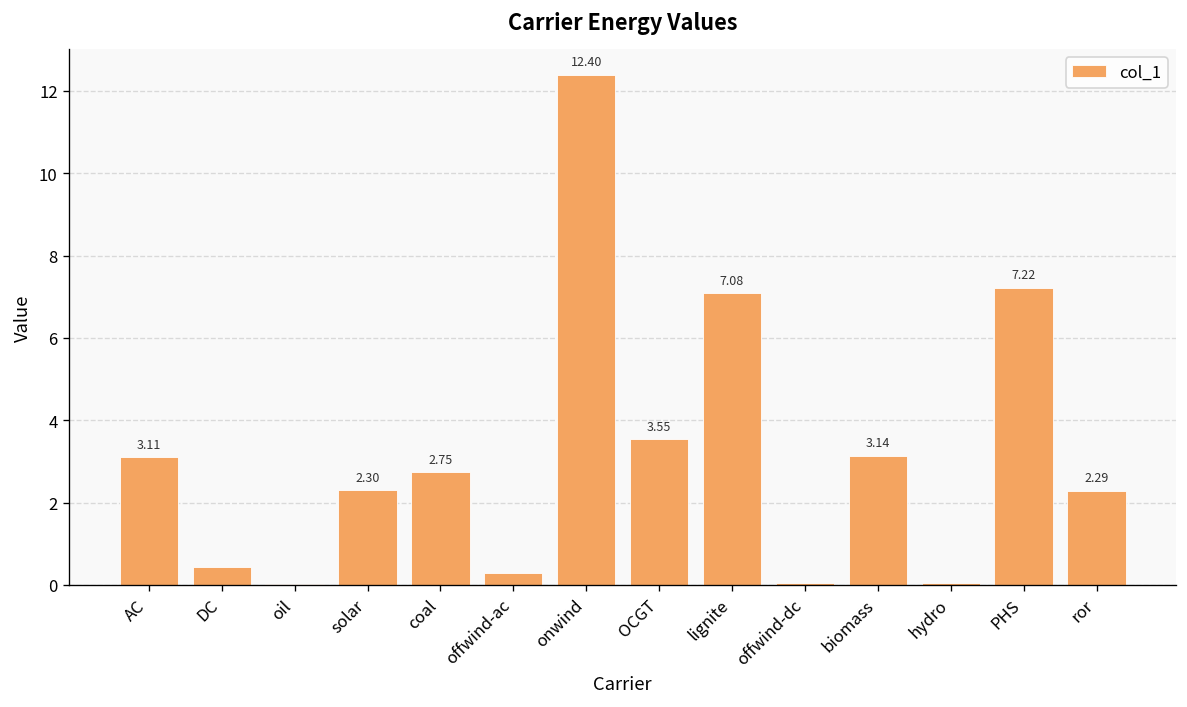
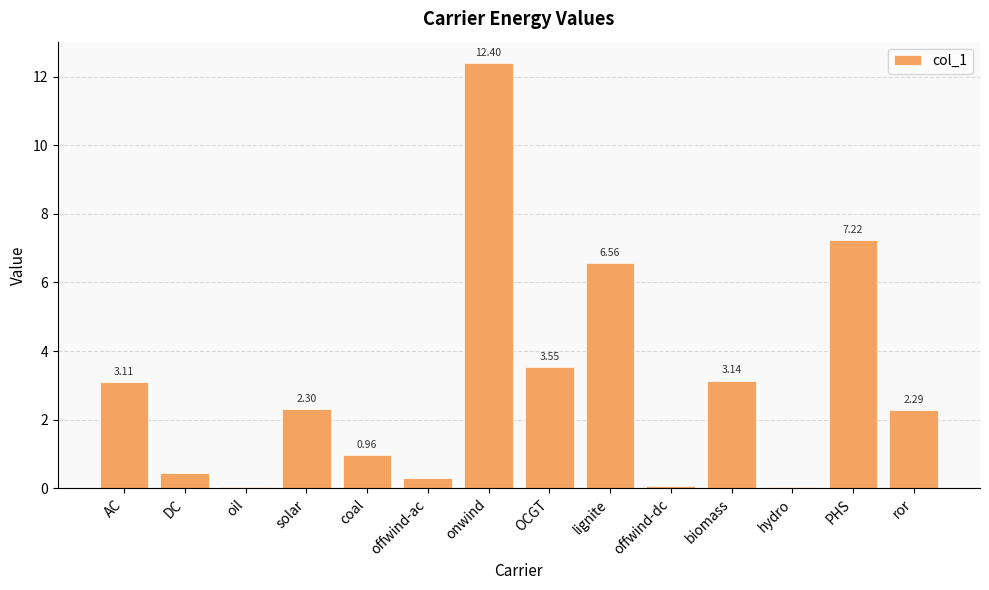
  {
    "AC": 3.11,
    "solar": 2.30,
-   "coal": 2.75,
+   "coal": 0.96,
    "onwind": 12.40,
    "OCGT": 3.55,
-   "lignite": 7.08,
+   "lignite": 6.56,
    "biomass": 3.14,
    "PHS": 7.22,
    "ror": 2.29
  }
